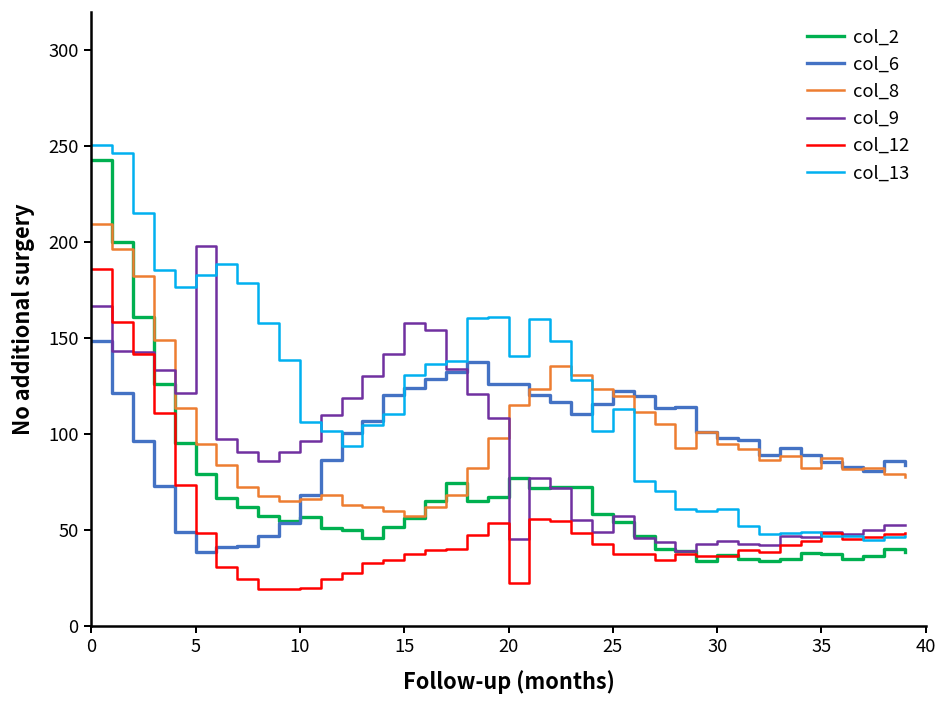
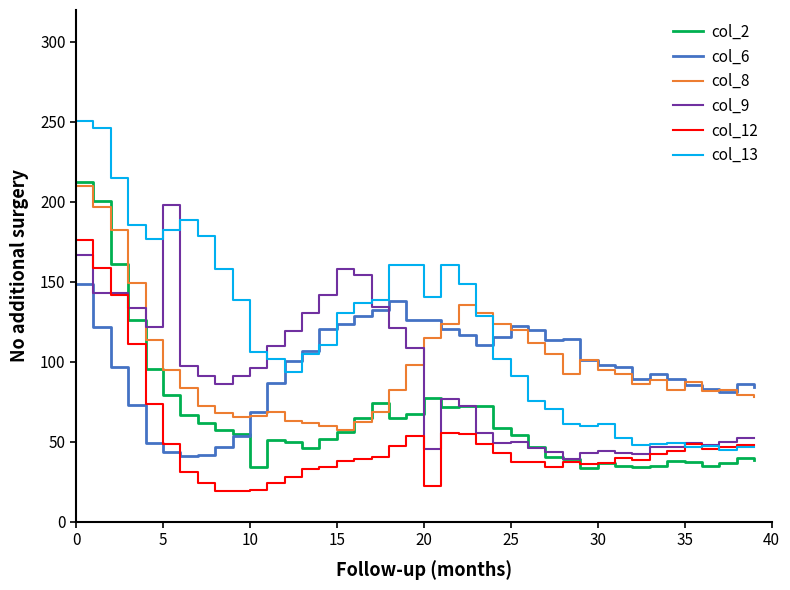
  {
    "col_2": {
-     "0": 243,
+     "0": 213,
      "5": 79,
-     "10": 57,
+     "10": 34,
      "20": 77,
      "25": 54,
      "35": 38
    },
    "col_6": {
      "0": 149,
-     "5": 38,
+     "5": 44,
      "10": 68,
      "15": 124,
      "20": 126,
      "25": 122,
      "30": 98,
      "35": 85
    },
    "col_8": {
      "0": 210,
      "5": 95,
      "10": 66,
      "20": 115,
      "25": 120,
      "30": 95,
      "35": 87
    },
    "col_9": {
      "0": 167,
      "5": 198,
      "10": 96,
      "15": 158,
      "20": 45,
-     "25": 57,
+     "25": 49,
      "30": 44
    },
    "col_12": {
-     "0": 186,
+     "0": 176,
      "5": 49,
      "10": 20,
      "15": 38,
      "20": 22,
      "25": 37
    },
    "col_13": {
      "0": 251,
      "5": 183,
      "10": 106,
      "15": 131,
      "20": 141,
-     "25": 113,
+     "25": 91,
      "30": 61,
      "35": 47
    }
  }
